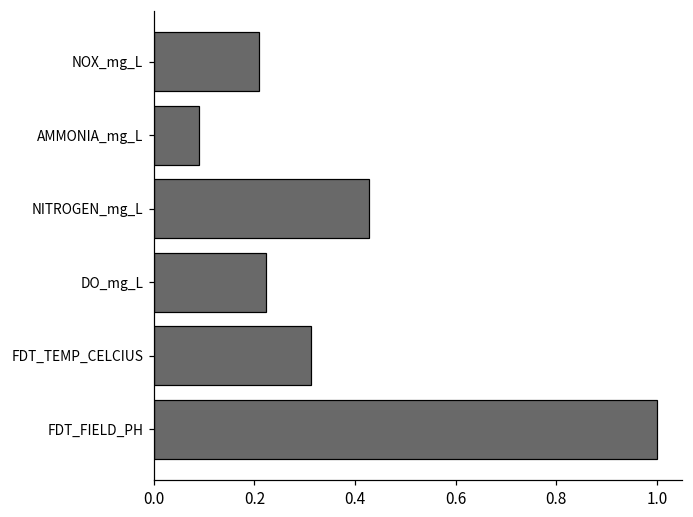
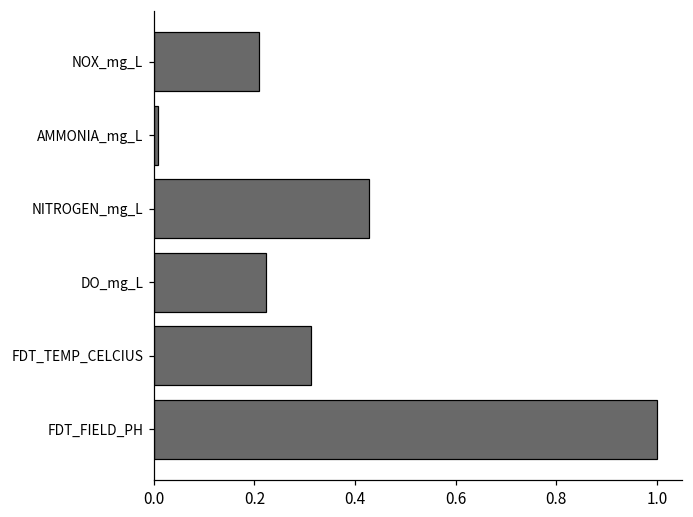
  {
    "NOX_mg_L": 0.21,
-   "AMMONIA_mg_L": 0.09,
+   "AMMONIA_mg_L": 0.01,
    "NITROGEN_mg_L": 0.43,
    "DO_mg_L": 0.22,
    "FDT_TEMP_CELCIUS": 0.31,
    "FDT_FIELD_PH": 1.00
  }
